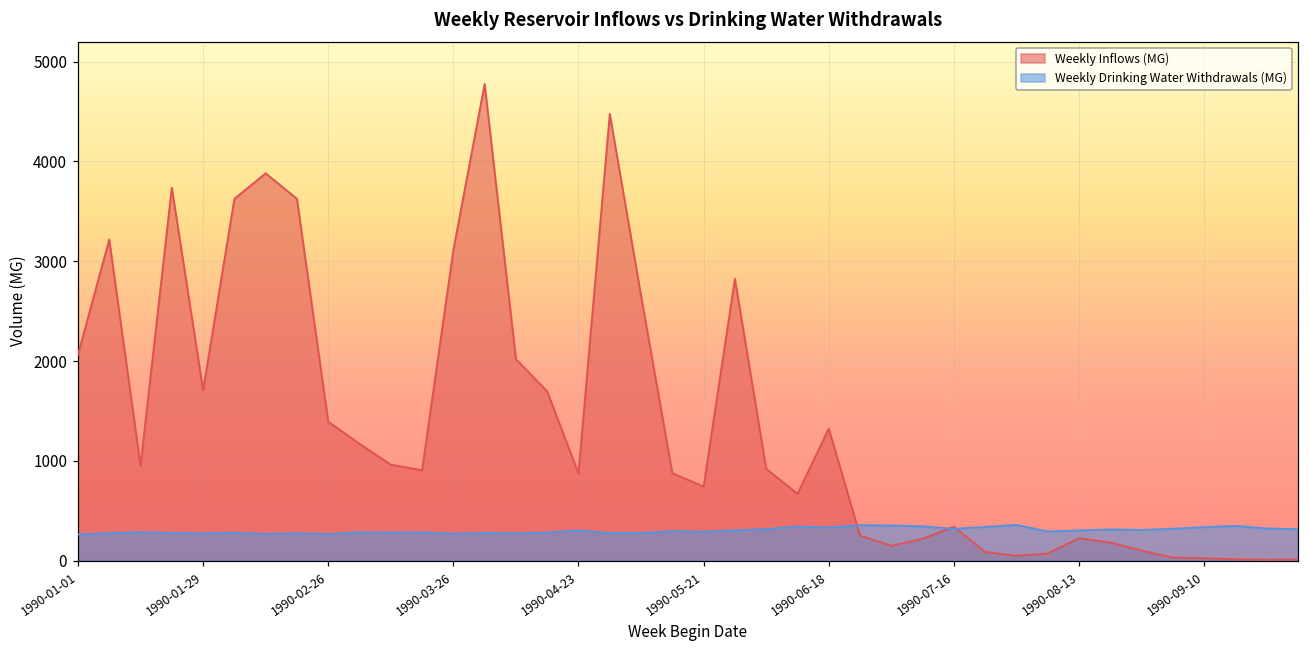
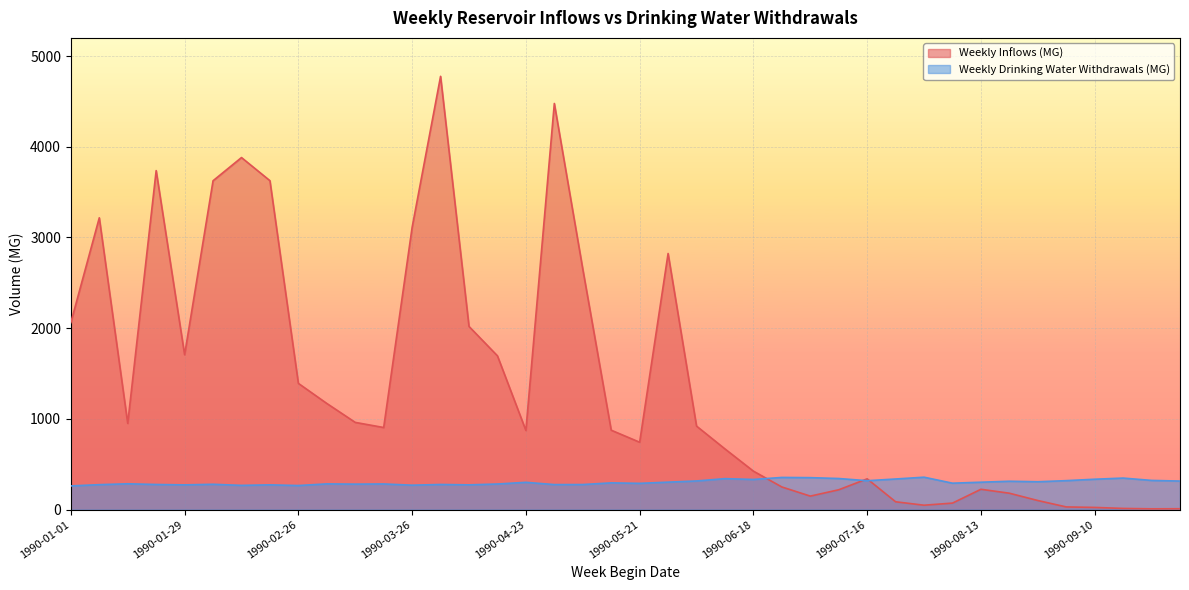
  {
    "Weekly Inflows (MG)": {
      "1990-01-01": 2100,
      "1990-01-29": 1700,
      "1990-02-26": 1400,
      "1990-03-26": 3100,
      "1990-04-23": 900,
      "1990-05-21": 700,
-     "1990-06-18": 1300,
+     "1990-06-18": 400,
      "1990-08-13": 200,
      "1990-09-10": 0
    },
    "Weekly Drinking Water Withdrawals (MG)": {
      "1990-01-01": 300,
      "1990-01-29": 300,
      "1990-02-26": 300,
      "1990-03-26": 300,
      "1990-04-23": 300,
      "1990-05-21": 300,
      "1990-06-18": 300,
      "1990-08-13": 300,
      "1990-09-10": 300
    }
  }
